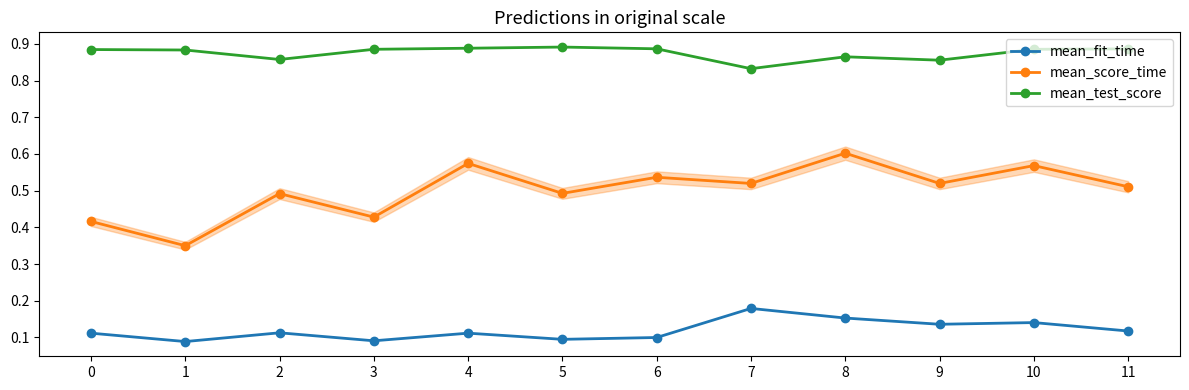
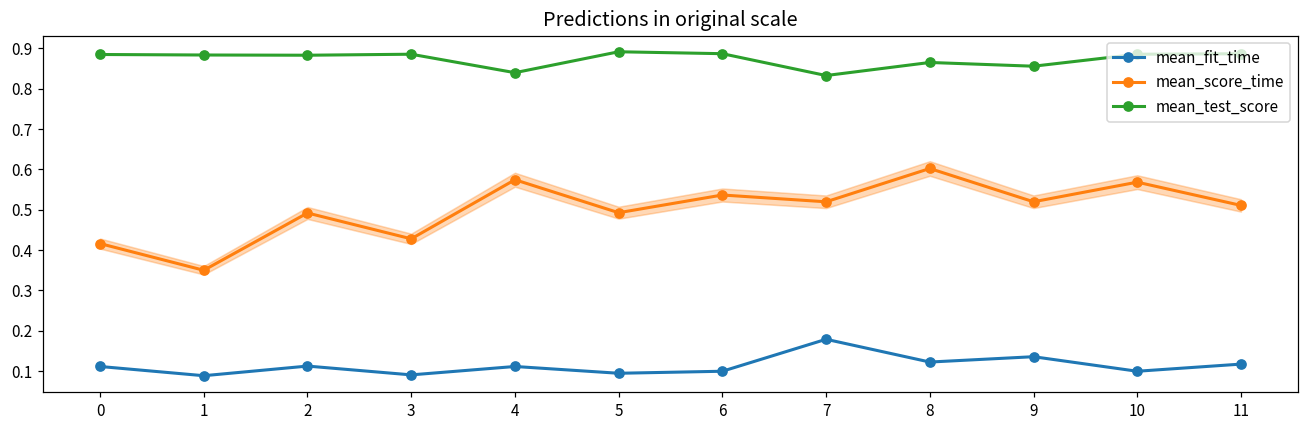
  {
    "mean_fit_time": {
      "0": 0.11,
      "1": 0.09,
      "2": 0.11,
      "3": 0.09,
      "4": 0.11,
      "5": 0.09,
      "6": 0.10,
      "7": 0.18,
-     "8": 0.15,
+     "8": 0.12,
      "9": 0.14,
-     "10": 0.14,
+     "10": 0.10,
      "11": 0.12
    },
    "mean_test_score": {
      "0": 0.88,
      "1": 0.88,
-     "2": 0.86,
+     "2": 0.88,
      "3": 0.89,
-     "4": 0.89,
+     "4": 0.84,
      "5": 0.89,
      "6": 0.89,
      "7": 0.83,
      "8": 0.86,
      "9": 0.86
    }
  }
